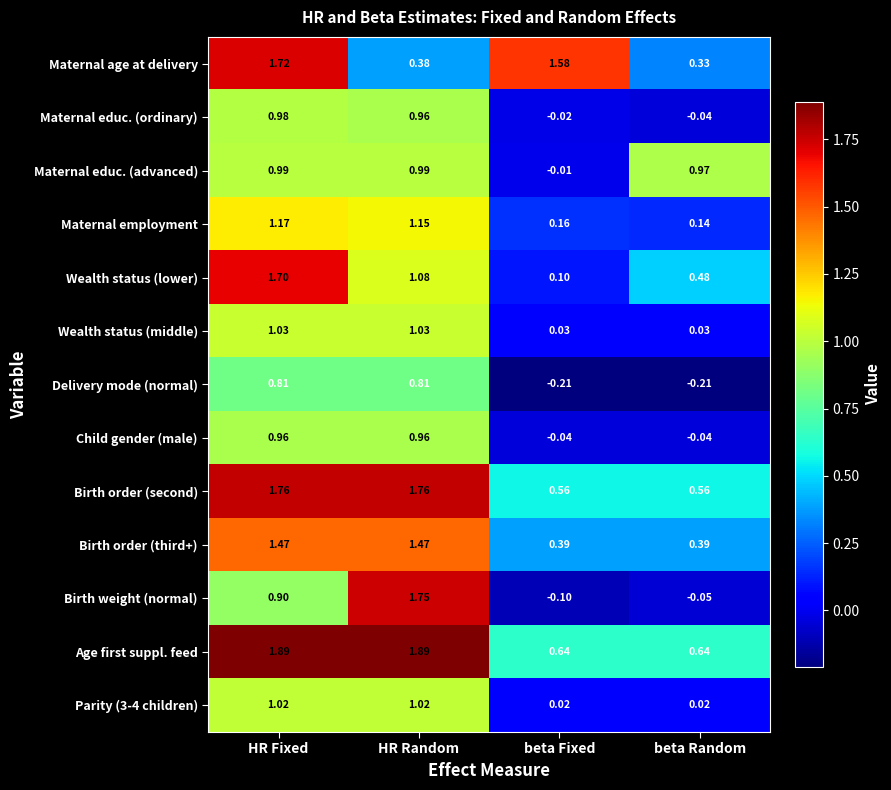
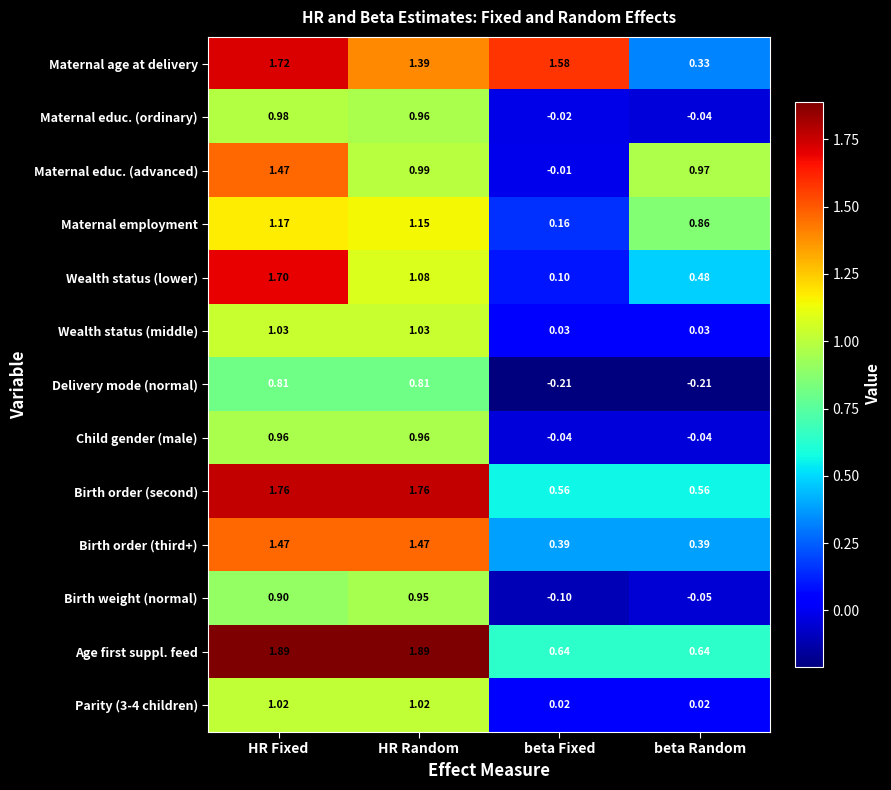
  {
    "Maternal age at delivery": {
      "HR Fixed": 1.72,
-     "HR Random": 0.38,
+     "HR Random": 1.39,
      "beta Fixed": 1.58,
      "beta Random": 0.33
    },
    "Maternal educ. (ordinary)": {
      "HR Fixed": 0.98,
      "HR Random": 0.96,
      "beta Fixed": -0.02,
      "beta Random": -0.04
    },
    "Maternal educ. (advanced)": {
-     "HR Fixed": 0.99,
+     "HR Fixed": 1.47,
      "HR Random": 0.99,
      "beta Fixed": -0.01,
      "beta Random": 0.97
    },
    "Maternal employment": {
      "HR Fixed": 1.17,
      "HR Random": 1.15,
      "beta Fixed": 0.16,
-     "beta Random": 0.14
+     "beta Random": 0.86
    },
    "Wealth status (lower)": {
      "HR Fixed": 1.70,
      "HR Random": 1.08,
      "beta Fixed": 0.10,
      "beta Random": 0.48
    },
    "Wealth status (middle)": {
      "HR Fixed": 1.03,
      "HR Random": 1.03,
      "beta Fixed": 0.03,
      "beta Random": 0.03
    },
    "Delivery mode (normal)": {
      "HR Fixed": 0.81,
      "HR Random": 0.81,
      "beta Fixed": -0.21,
      "beta Random": -0.21
    },
    "Child gender (male)": {
      "HR Fixed": 0.96,
      "HR Random": 0.96,
      "beta Fixed": -0.04,
      "beta Random": -0.04
    },
    "Birth order (second)": {
      "HR Fixed": 1.76,
      "HR Random": 1.76,
      "beta Fixed": 0.56,
      "beta Random": 0.56
    },
    "Birth order (third+)": {
      "HR Fixed": 1.47,
      "HR Random": 1.47,
      "beta Fixed": 0.39,
      "beta Random": 0.39
    },
    "Birth weight (normal)": {
      "HR Fixed": 0.90,
-     "HR Random": 1.75,
+     "HR Random": 0.95,
      "beta Fixed": -0.10,
      "beta Random": -0.05
    },
    "Age first suppl. feed": {
      "HR Fixed": 1.89,
      "HR Random": 1.89,
      "beta Fixed": 0.64,
      "beta Random": 0.64
    },
    "Parity (3-4 children)": {
      "HR Fixed": 1.02,
      "HR Random": 1.02,
      "beta Fixed": 0.02,
      "beta Random": 0.02
    }
  }
